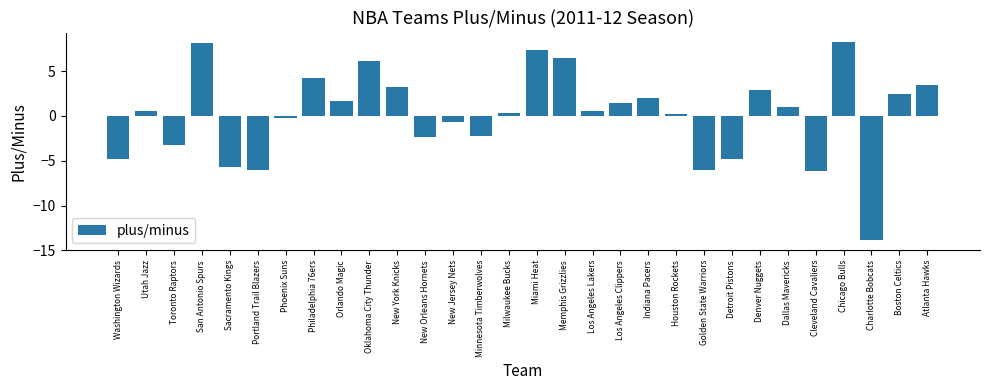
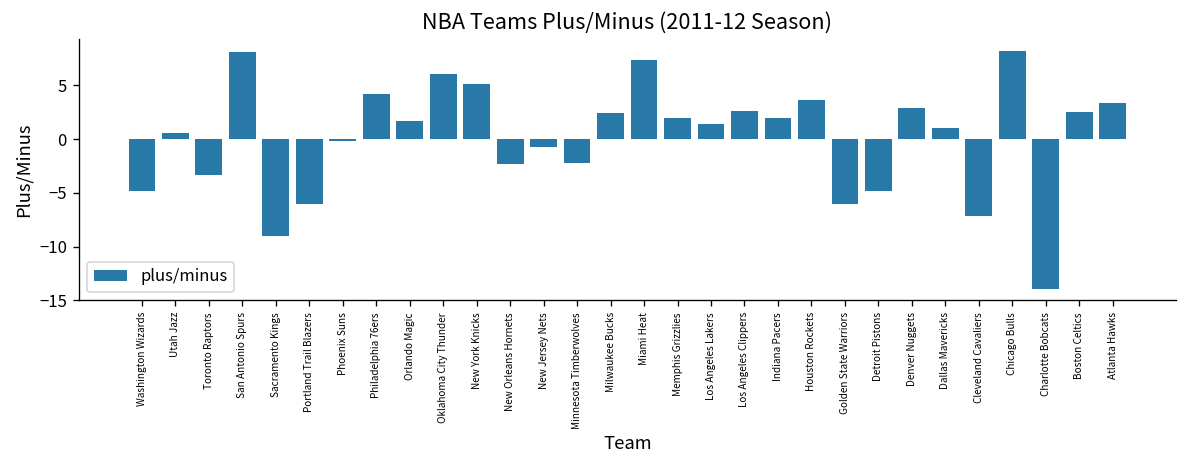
  {
    "Washington Wizards": -5,
    "Utah Jazz": 1,
    "Toronto Raptors": -3,
    "San Antonio Spurs": 8,
-   "Sacramento Kings": -6,
+   "Sacramento Kings": -9,
    "Portland Trail Blazers": -6,
    "Philadelphia 76ers": 4,
    "Orlando Magic": 2,
    "Oklahoma City Thunder": 6,
-   "New York Knicks": 3,
+   "New York Knicks": 5,
    "New Orleans Hornets": -2,
    "New Jersey Nets": -1,
    "Minnesota Timberwolves": -2,
-   "Milwaukee Bucks": 0,
+   "Milwaukee Bucks": 2,
    "Miami Heat": 7,
-   "Memphis Grizzlies": 7,
-   "Los Angeles Lakers": 0.5,
-   "Los Angeles Clippers": 1,
+   "Memphis Grizzlies": 2,
+   "Los Angeles Lakers": 1.4,
+   "Los Angeles Clippers": 3,
    "Indiana Pacers": 2,
-   "Houston Rockets": 0,
+   "Houston Rockets": 4,
    "Golden State Warriors": -6,
    "Detroit Pistons": -5,
    "Denver Nuggets": 3,
    "Dallas Mavericks": 1,
-   "Cleveland Cavaliers": -6,
+   "Cleveland Cavaliers": -7,
    "Chicago Bulls": 8,
    "Charlotte Bobcats": -14,
    "Boston Celtics": 3,
    "Atlanta Hawks": 3
  }
